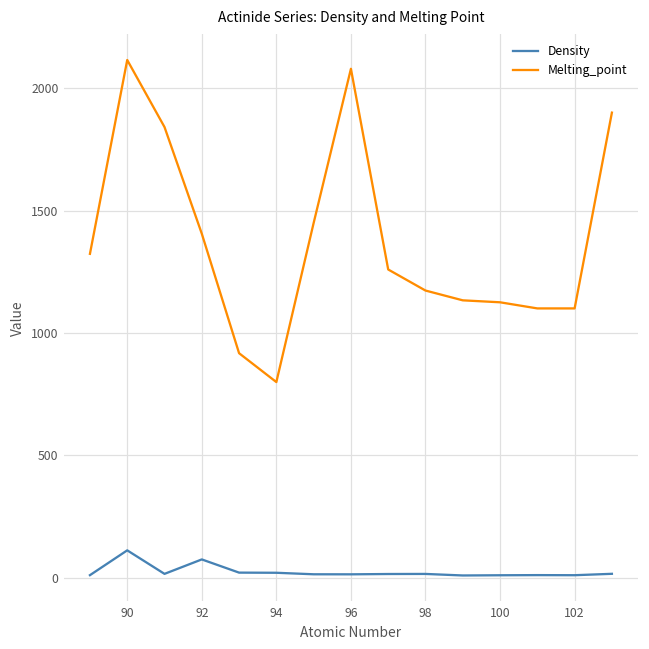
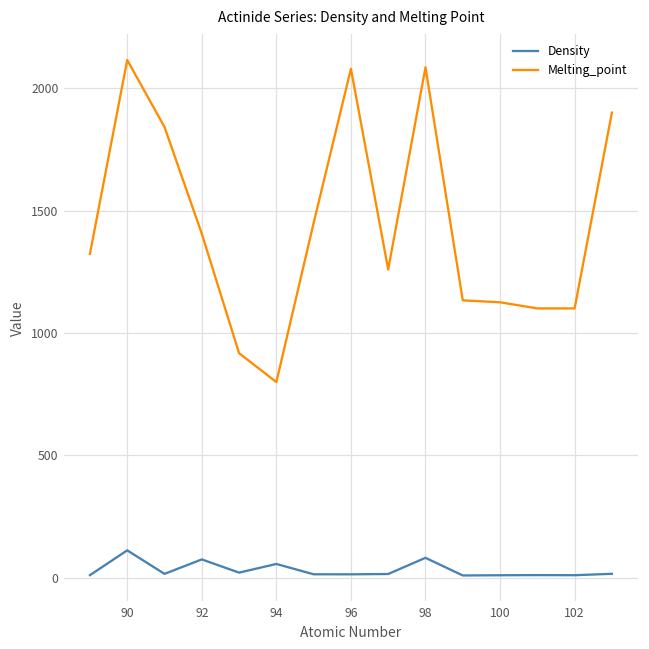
  {
    "Density": {
      "90": 110,
      "92": 70,
-     "94": 20,
+     "94": 60,
      "96": 10,
-     "98": 20,
+     "98": 80,
      "100": 10,
      "102": 10
    },
    "Melting_point": {
      "90": 2120,
      "92": 1410,
      "94": 800,
      "96": 2080,
-     "98": 1170,
+     "98": 2090,
      "100": 1130,
      "102": 1100
    }
  }
